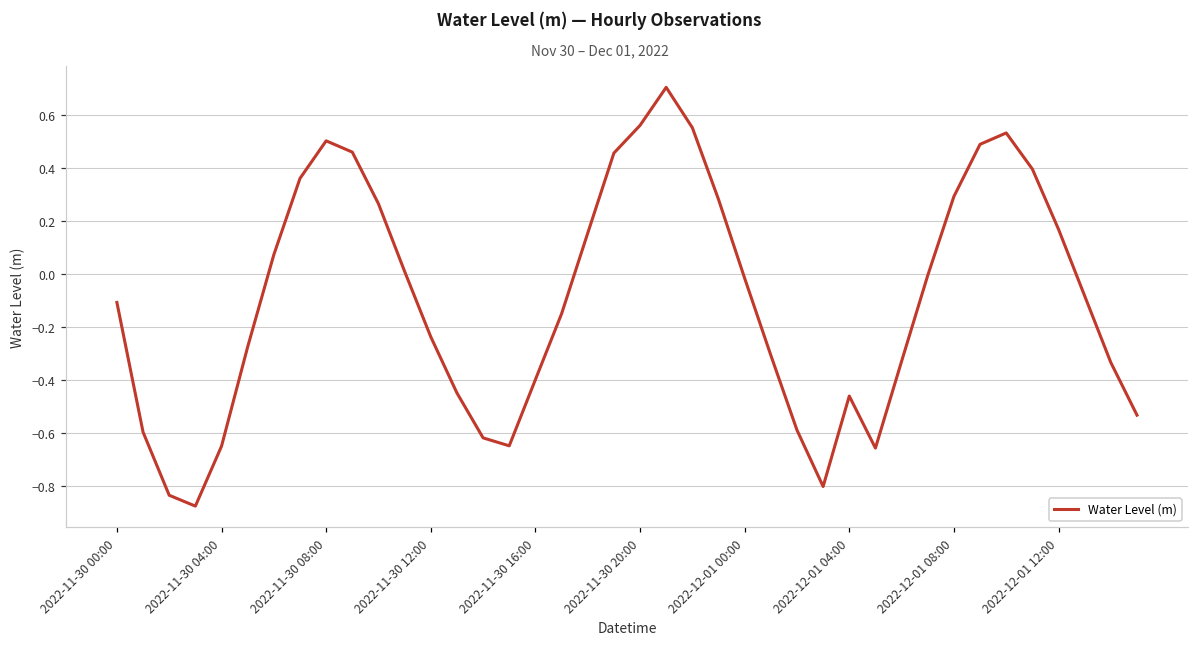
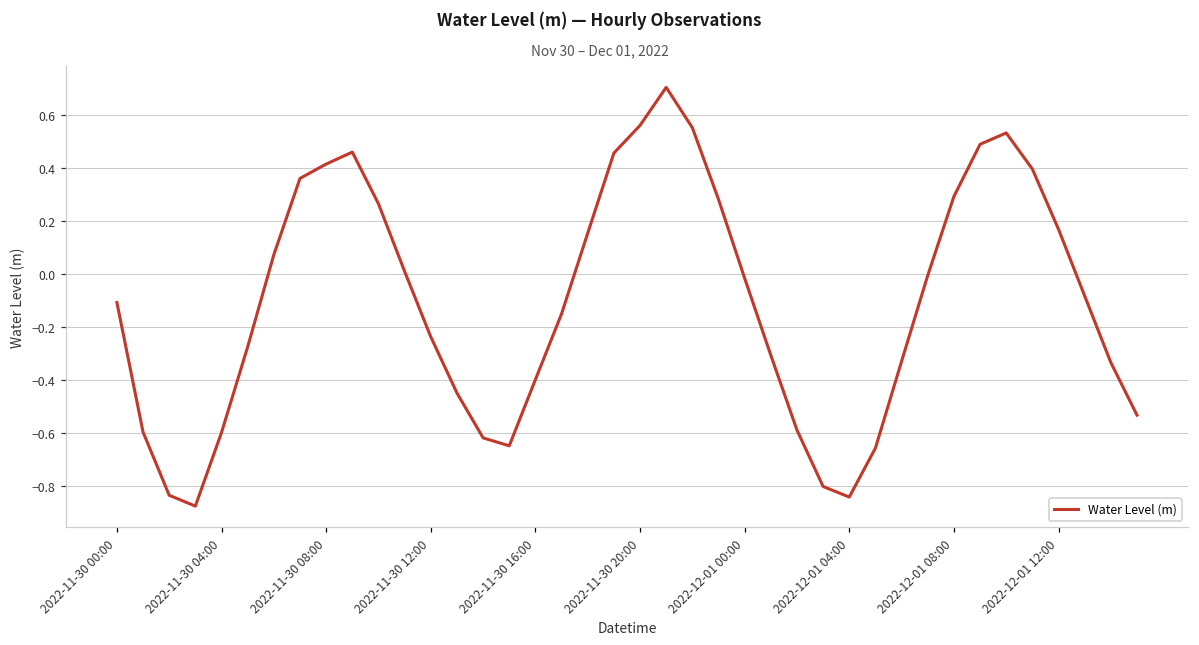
  {
    "2022-11-30 00:00": -0.11,
-   "2022-11-30 04:00": -0.65,
-   "2022-11-30 08:00": 0.50,
+   "2022-11-30 04:00": -0.60,
+   "2022-11-30 08:00": 0.41,
    "2022-11-30 12:00": -0.24,
    "2022-11-30 16:00": -0.40,
    "2022-11-30 20:00": 0.56,
    "2022-12-01 00:00": -0.02,
-   "2022-12-01 04:00": -0.46,
+   "2022-12-01 04:00": -0.84,
    "2022-12-01 08:00": 0.29,
    "2022-12-01 12:00": 0.17
  }
